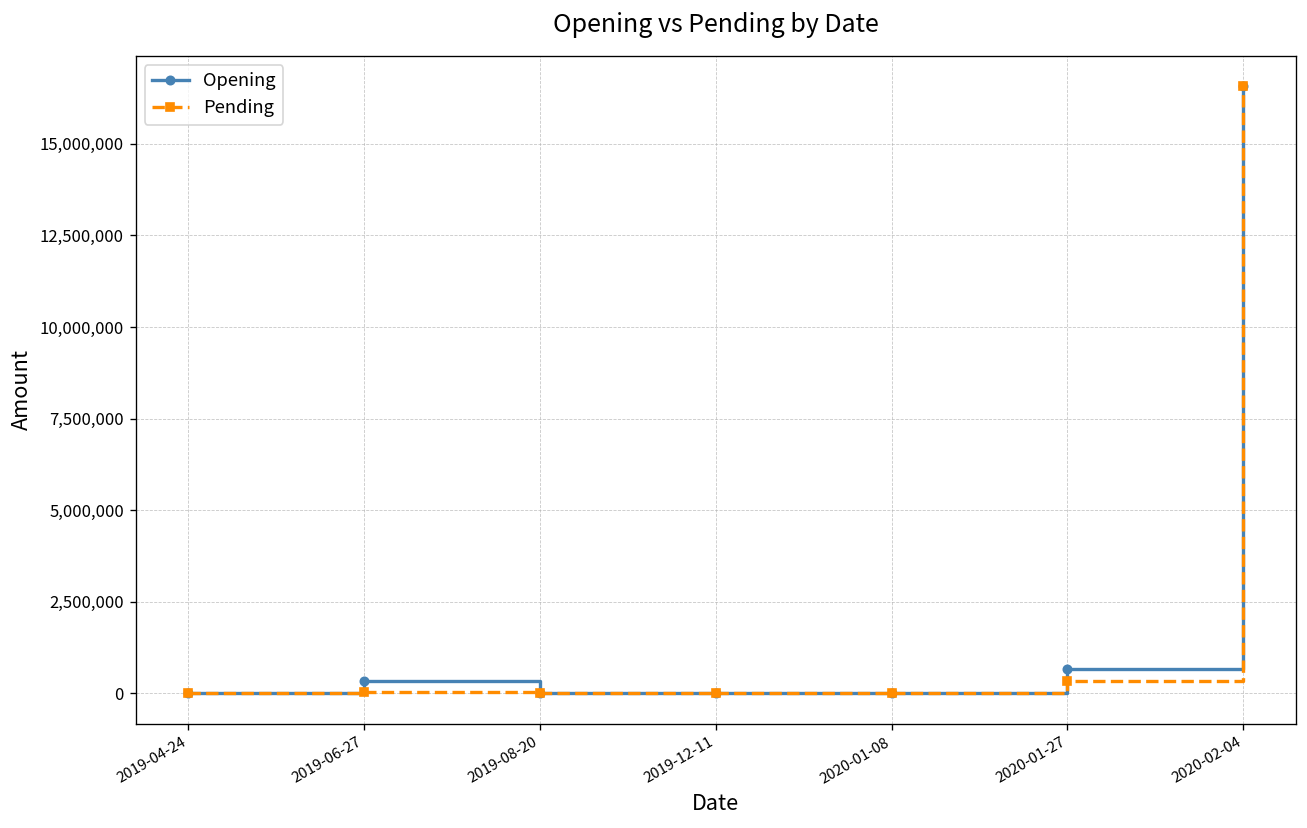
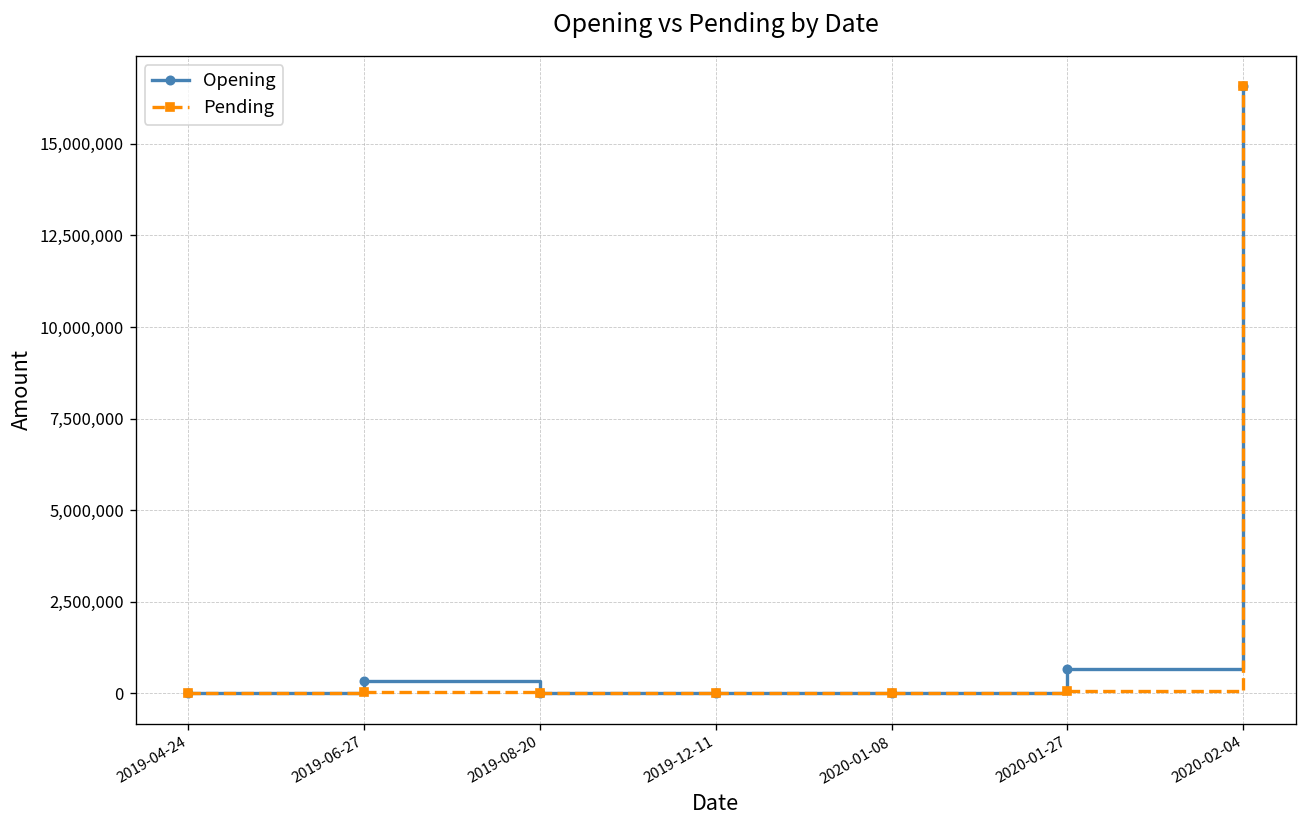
  {
    "Opening": {
      "2019-06-27": "300,000",
      "2020-01-27": "700,000"
    },
    "Pending": {
      "2019-06-27": "0",
-     "2020-01-27": "300,000"
+     "2020-01-27": "100,000"
    }
  }
